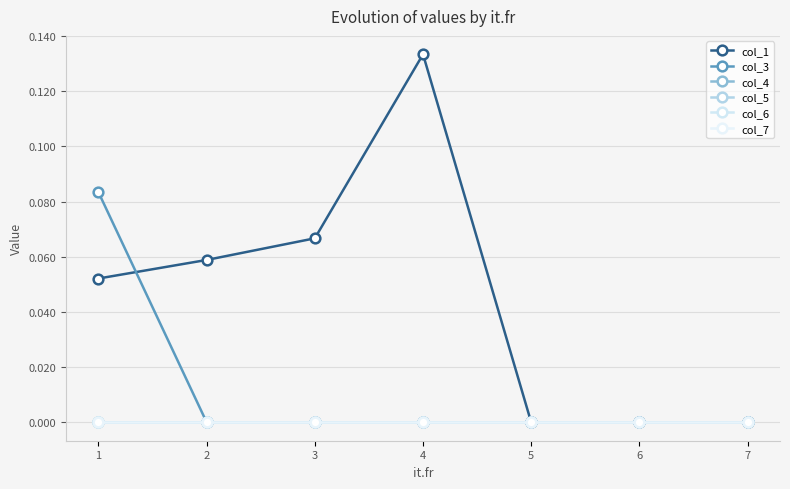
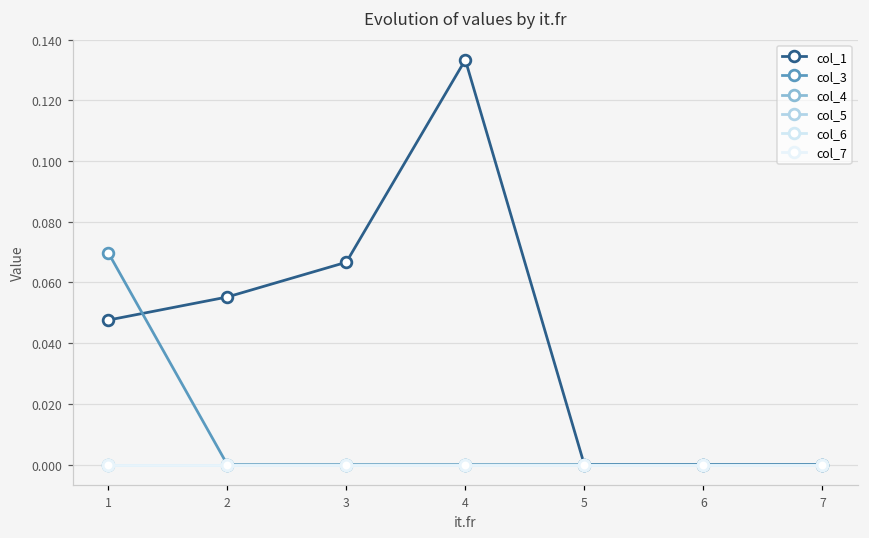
  {
    "col_1": {
-     "1": 0.052,
-     "2": 0.059,
+     "1": 0.048,
+     "2": 0.055,
      "3": 0.067,
      "4": 0.133
    },
    "col_3": {
-     "1": 0.083
+     "1": 0.070
    },
    "col_7": {
      "1": 0.000
    }
  }
